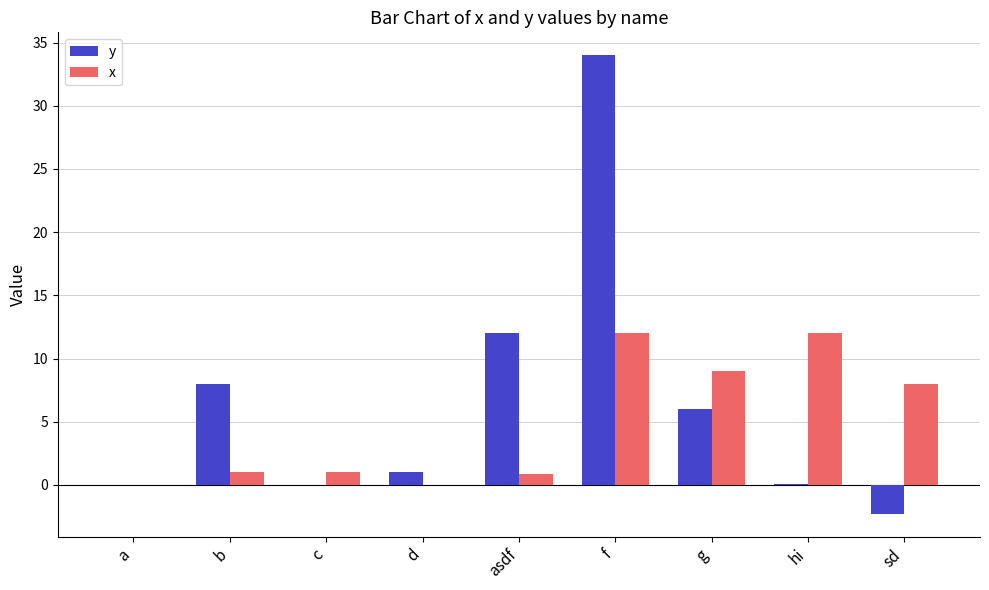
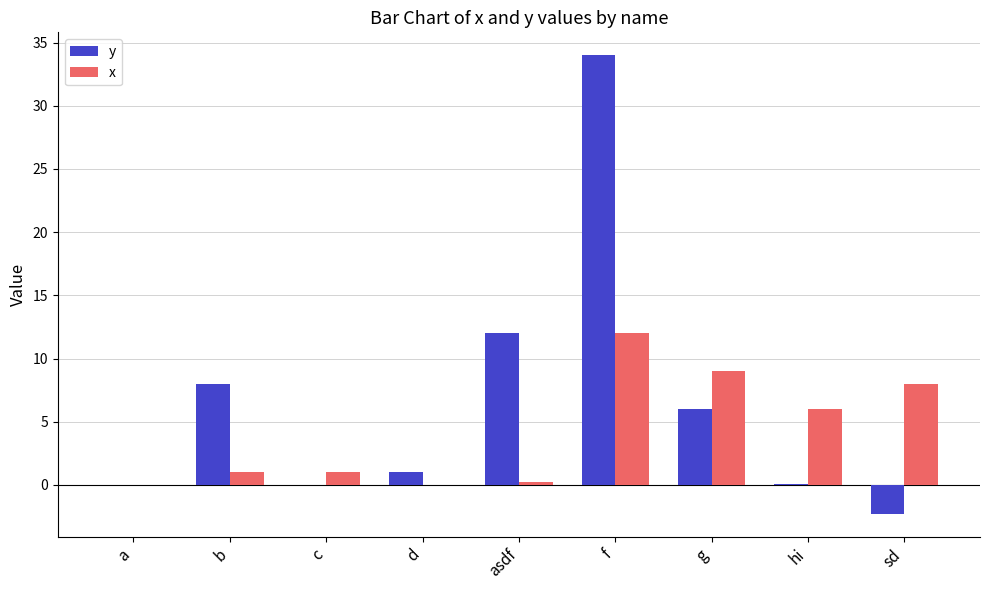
  {
    "y": {
      "a": 0.0,
      "b": 8.0,
      "c": 0.0,
      "d": 1.0,
      "asdf": 12.0,
      "f": 34.0,
      "g": 6.0,
      "sd": -2.3
    },
    "x": {
      "a": 0.0,
      "b": 1.0,
      "c": 1.0,
      "d": 0.0,
-     "asdf": 0.9,
+     "asdf": 0.2,
      "f": 12.0,
      "g": 9.0,
-     "hi": 12,
+     "hi": 6,
      "sd": 8.0
    }
  }
